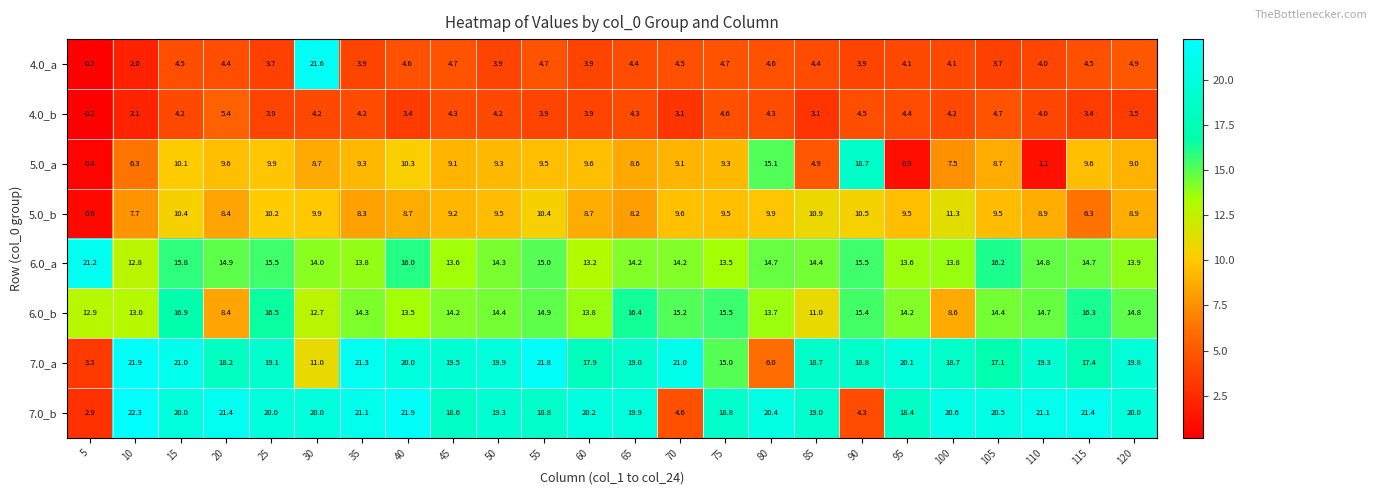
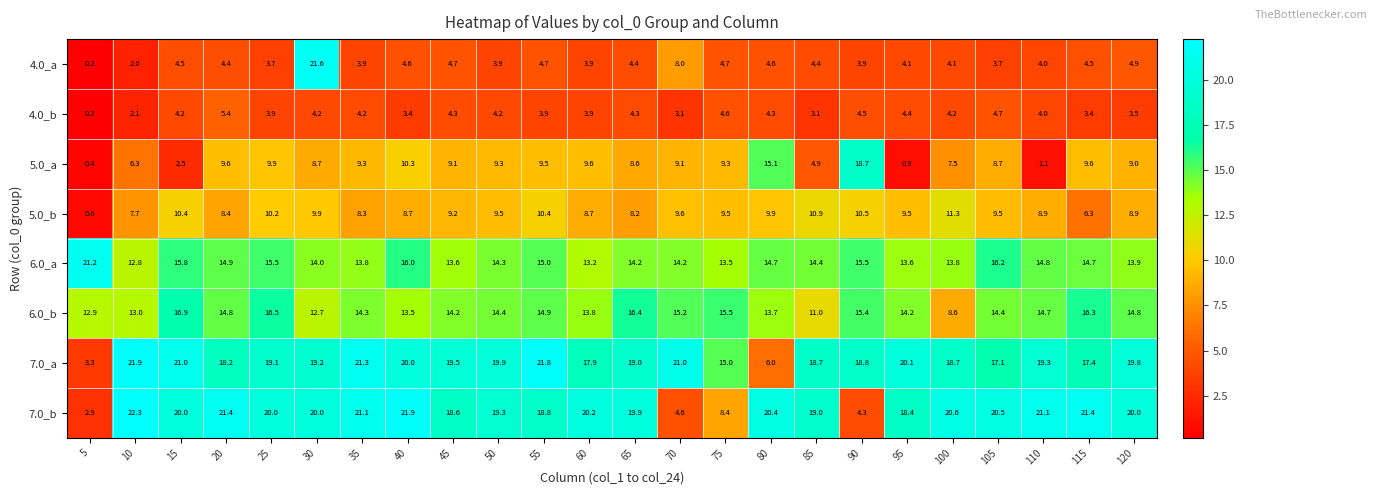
  {
    "4.0_a": {
      "5": 0.2,
      "10": 2.0,
      "15": 4.5,
      "20": 4.4,
      "25": 3.7,
      "30": 21.6,
      "35": 3.9,
      "40": 4.6,
      "45": 4.7,
      "50": 3.9,
      "55": 4.7,
      "60": 3.9,
      "65": 4.4,
-     "70": 4.5,
+     "70": 8.0,
      "75": 4.7,
      "80": 4.6,
      "85": 4.4,
      "90": 3.9,
      "95": 4.1,
      "100": 4.1,
      "105": 3.7,
      "110": 4.0,
      "115": 4.5,
      "120": 4.9
    },
    "4.0_b": {
      "5": 0.2,
      "10": 2.1,
      "15": 4.2,
      "20": 5.4,
      "25": 3.9,
      "30": 4.2,
      "35": 4.2,
      "40": 3.4,
      "45": 4.3,
      "50": 4.2,
      "55": 3.9,
      "60": 3.9,
      "65": 4.3,
      "70": 3.1,
      "75": 4.6,
      "80": 4.3,
      "85": 3.1,
      "90": 4.5,
      "95": 4.4,
      "100": 4.2,
      "105": 4.7,
      "110": 4.0,
      "115": 3.4,
      "120": 3.5
    },
    "5.0_a": {
      "5": 0.4,
      "10": 6.3,
-     "15": 10.1,
+     "15": 2.5,
      "20": 9.6,
      "25": 9.9,
      "30": 8.7,
      "35": 9.3,
      "40": 10.3,
      "45": 9.1,
      "50": 9.3,
      "55": 9.5,
      "60": 9.6,
      "65": 8.6,
      "70": 9.1,
      "75": 9.3,
      "80": 15.1,
      "85": 4.9,
      "90": 18.7,
      "95": 0.9,
      "100": 7.5,
      "105": 8.7,
      "110": 1.1,
      "115": 9.6,
      "120": 9.0
    },
    "5.0_b": {
      "5": 0.6,
      "10": 7.7,
      "15": 10.4,
      "20": 8.4,
      "25": 10.2,
      "30": 9.9,
      "35": 8.3,
      "40": 8.7,
      "45": 9.2,
      "50": 9.5,
      "55": 10.4,
      "60": 8.7,
      "65": 8.2,
      "70": 9.6,
      "75": 9.5,
      "80": 9.9,
      "85": 10.9,
      "90": 10.5,
      "95": 9.5,
      "100": 11.3,
      "105": 9.5,
      "110": 8.9,
      "115": 6.3,
      "120": 8.9
    },
    "6.0_a": {
      "5": 21.2,
      "10": 12.8,
      "15": 15.8,
      "20": 14.9,
      "25": 15.5,
      "30": 14.0,
      "35": 13.8,
      "40": 16.0,
      "45": 13.6,
      "50": 14.3,
      "55": 15.0,
      "60": 13.2,
      "65": 14.2,
      "70": 14.2,
      "75": 13.5,
      "80": 14.7,
      "85": 14.4,
      "90": 15.5,
      "95": 13.6,
      "100": 13.8,
      "105": 16.2,
      "110": 14.8,
      "115": 14.7,
      "120": 13.9
    },
    "6.0_b": {
      "5": 12.9,
      "10": 13.0,
      "15": 16.9,
-     "20": 8.4,
+     "20": 14.8,
      "25": 16.5,
      "30": 12.7,
      "35": 14.3,
      "40": 13.5,
      "45": 14.2,
      "50": 14.4,
      "55": 14.9,
      "60": 13.8,
      "65": 16.4,
      "70": 15.2,
      "75": 15.5,
      "80": 13.7,
      "85": 11.0,
      "90": 15.4,
      "95": 14.2,
      "100": 8.6,
      "105": 14.4,
      "110": 14.7,
      "115": 16.3,
      "120": 14.8
    },
    "7.0_a": {
      "5": 3.3,
      "10": 21.9,
      "15": 21.0,
      "20": 18.2,
      "25": 19.1,
-     "30": 11.0,
+     "30": 19.2,
      "35": 21.3,
      "40": 20.0,
      "45": 19.5,
      "50": 19.9,
      "55": 21.8,
      "60": 17.9,
      "65": 19.0,
      "70": 21.0,
      "75": 15.0,
      "80": 6.0,
      "85": 18.7,
      "90": 18.8,
      "95": 20.1,
      "100": 18.7,
      "105": 17.1,
      "110": 19.3,
      "115": 17.4,
      "120": 19.8
    },
    "7.0_b": {
      "5": 2.9,
      "10": 22.3,
      "15": 20.0,
      "20": 21.4,
      "25": 20.0,
      "30": 20.0,
      "35": 21.1,
      "40": 21.9,
      "45": 18.6,
      "50": 19.3,
      "55": 18.8,
      "60": 20.2,
      "65": 19.9,
      "70": 4.6,
-     "75": 18.8,
+     "75": 8.4,
      "80": 20.4,
      "85": 19.0,
      "90": 4.3,
      "95": 18.4,
      "100": 20.6,
      "105": 20.5,
      "110": 21.1,
      "115": 21.4,
      "120": 20.0
    }
  }
